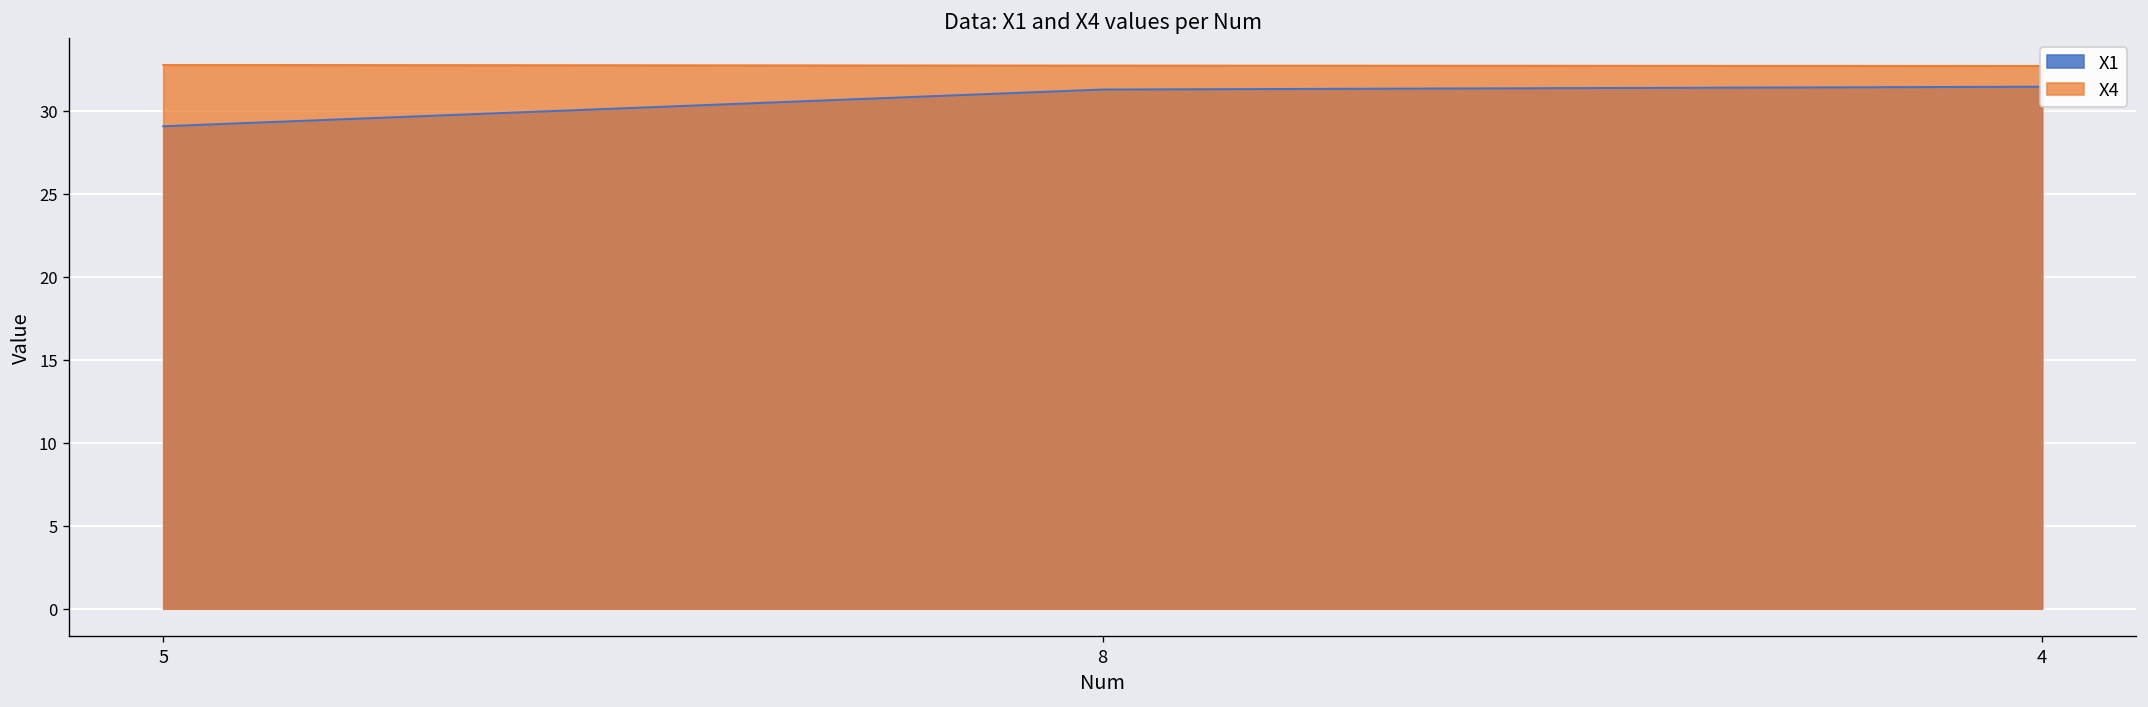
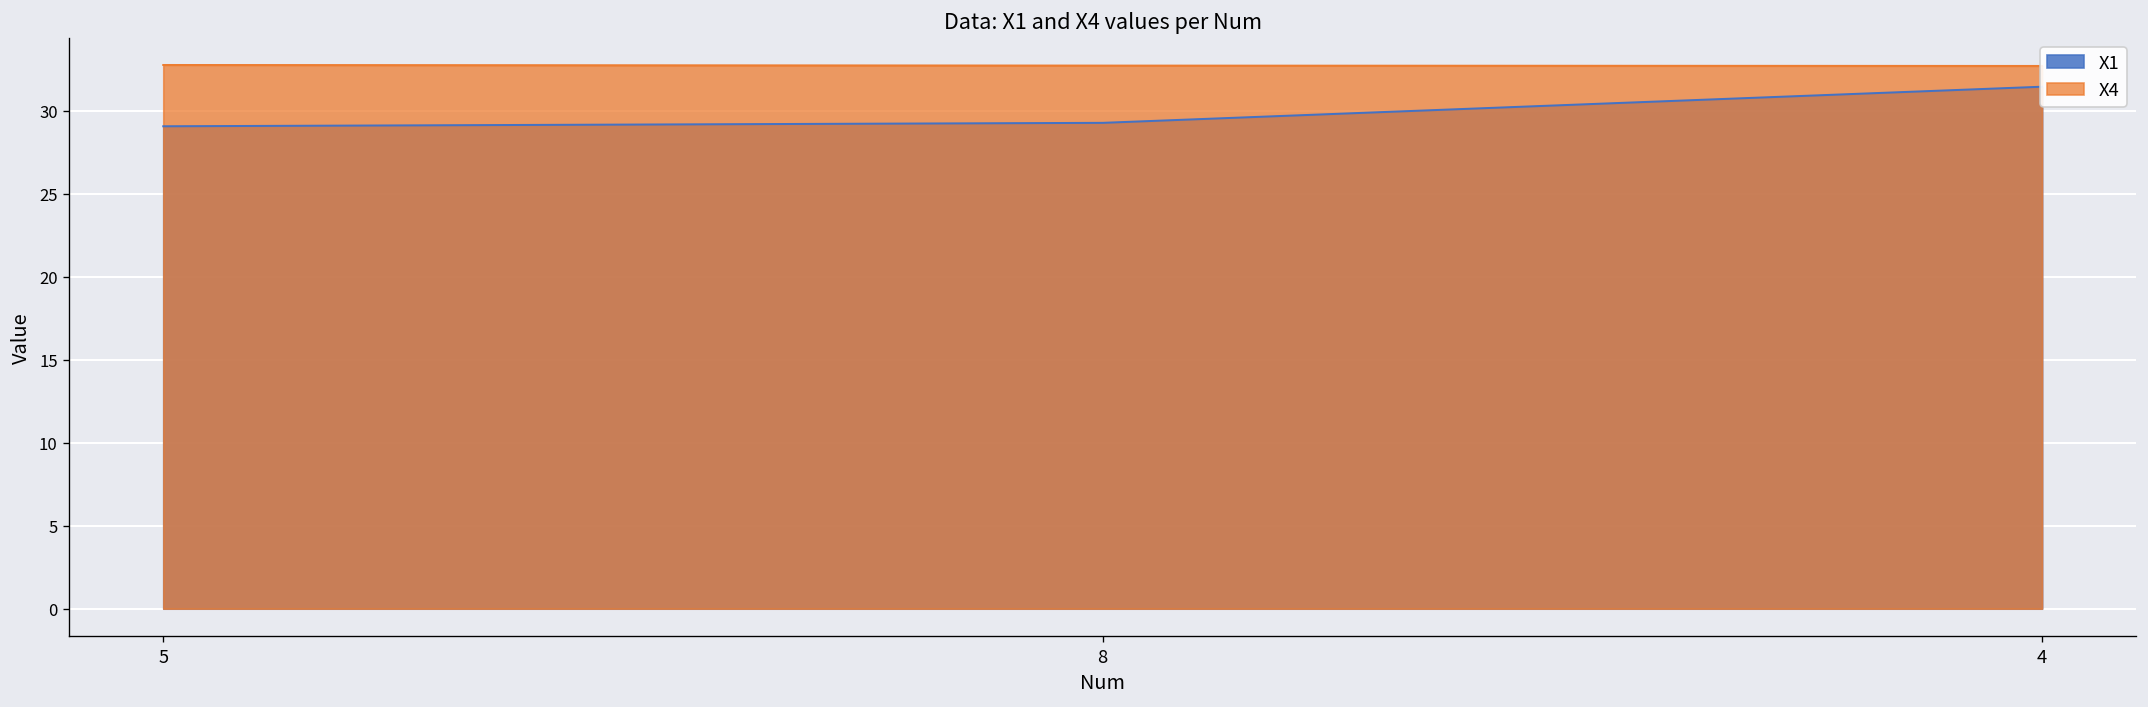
  {
    "X1": {
      "5": 29.1,
-     "8": 31.3
+     "8": 29.3
    },
    "X4": {
      "5": 32.8,
      "8": 32.7
    }
  }
